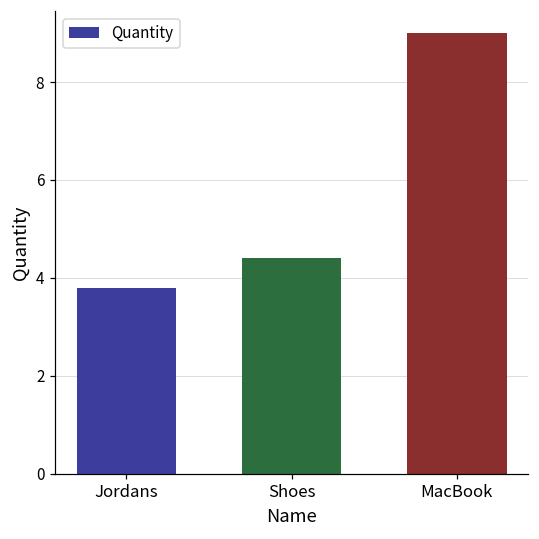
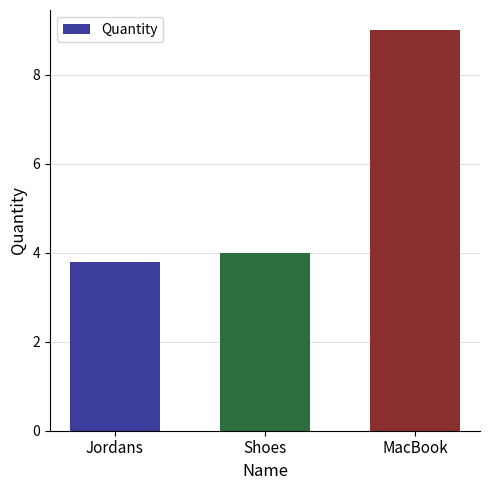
  {
    "Jordans": 3.8,
-   "Shoes": 4.4,
+   "Shoes": 4.0,
    "MacBook": 9.0
  }
